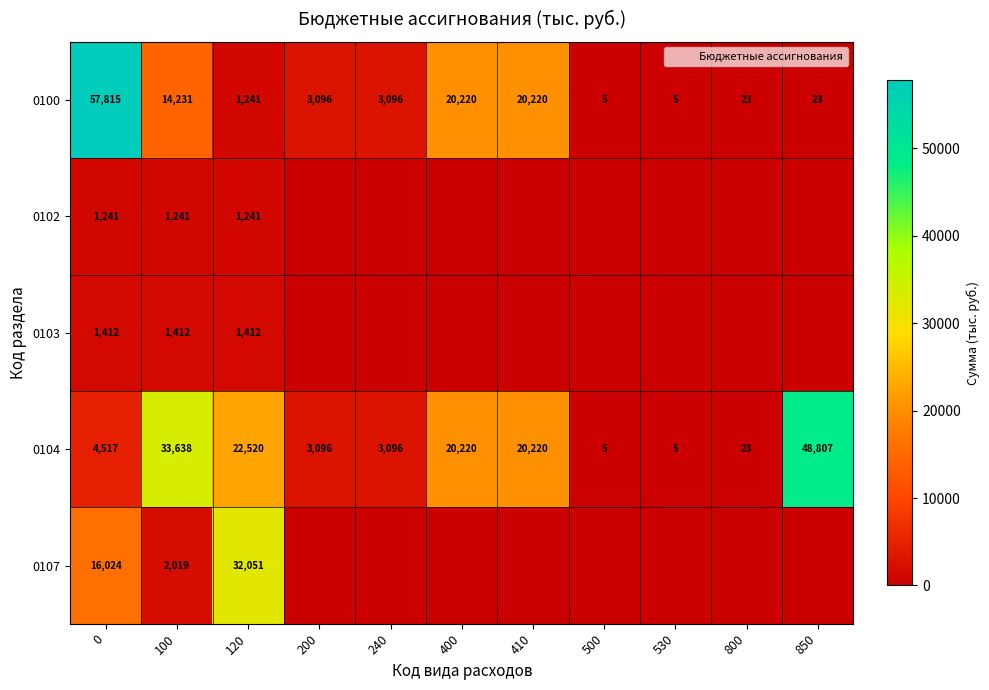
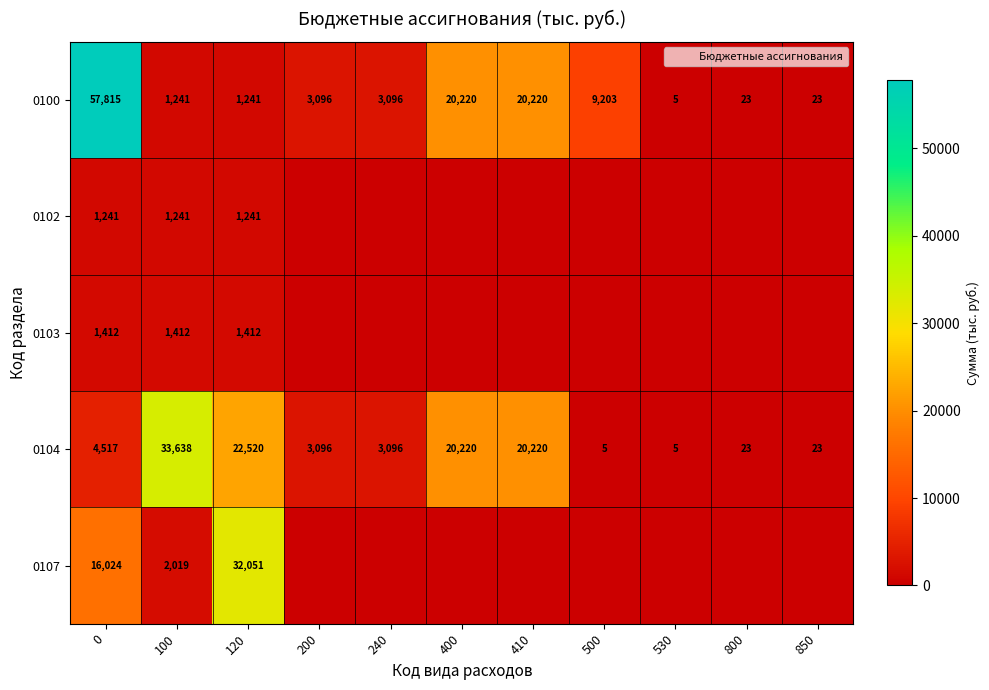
  {
    "0100": {
      "0": "57,815",
-     "100": "14,231",
+     "100": "1,241",
      "120": "1,241",
      "200": "3,096",
      "240": "3,096",
      "400": "20,220",
      "410": "20,220",
-     "500": "5",
+     "500": "9,203",
      "530": "5",
      "800": "23",
      "850": "23"
    },
    "0102": {
      "0": "1,241",
      "100": "1,241",
      "120": "1,241"
    },
    "0103": {
      "0": "1,412",
      "100": "1,412",
      "120": "1,412"
    },
    "0104": {
      "0": "4,517",
      "100": "33,638",
      "120": "22,520",
      "200": "3,096",
      "240": "3,096",
      "400": "20,220",
      "410": "20,220",
      "500": "5",
      "530": "5",
      "800": "23",
-     "850": "48,807"
+     "850": "23"
    },
    "0107": {
      "0": "16,024",
      "100": "2,019",
      "120": "32,051"
    }
  }
